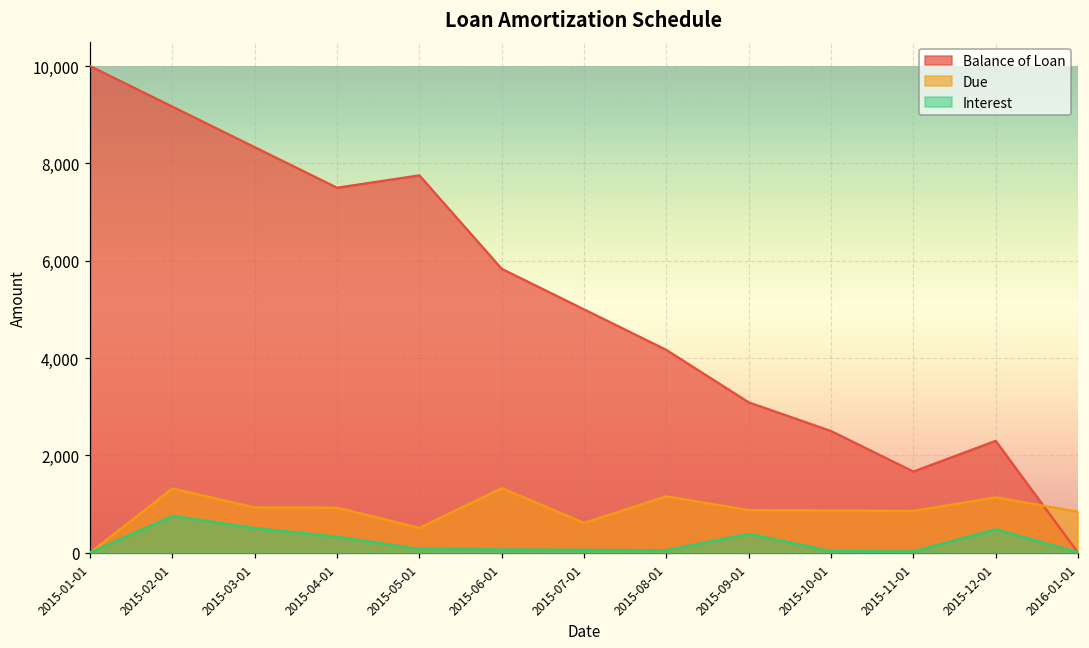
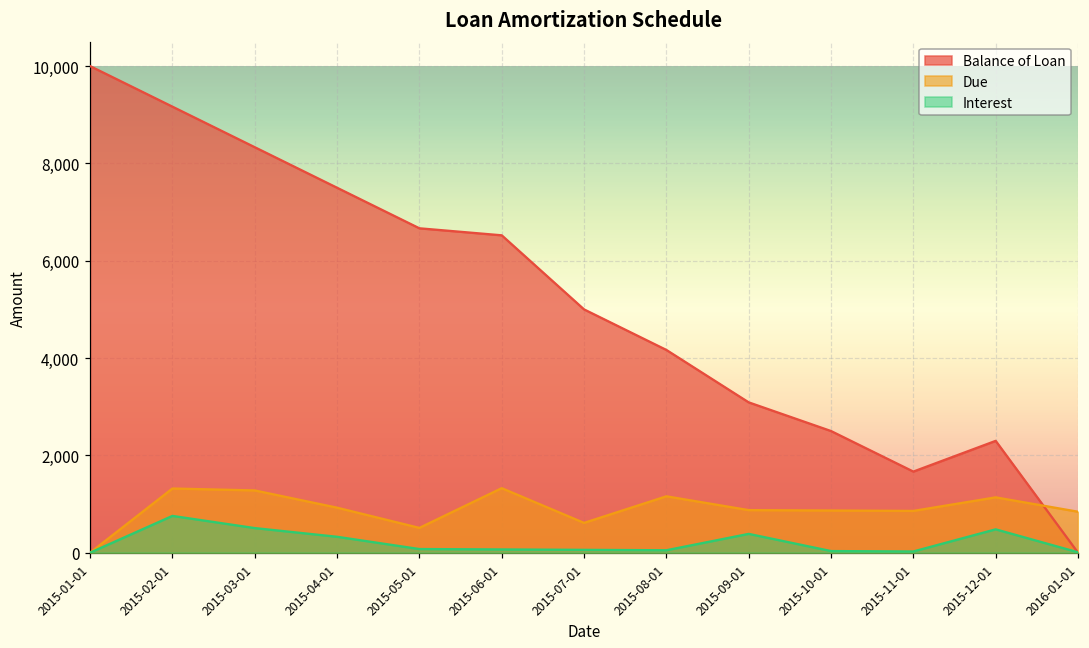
  {
    "Balance of Loan": {
      "2015-01-01": "10,000",
      "2015-02-01": "9,200",
      "2015-03-01": "8,300",
      "2015-04-01": "7,500",
-     "2015-05-01": "7,800",
-     "2015-06-01": "5,800",
+     "2015-05-01": "6,700",
+     "2015-06-01": "6,500",
      "2015-07-01": "5,000",
      "2015-08-01": "4,200",
      "2015-09-01": "3,100",
      "2015-10-01": "2,500",
      "2015-11-01": "1,700",
      "2015-12-01": "2,300"
    },
    "Due": {
      "2015-02-01": "1,300",
-     "2015-03-01": "900",
+     "2015-03-01": "1,300",
      "2015-04-01": "900",
      "2015-05-01": "500",
      "2015-06-01": "1,300",
      "2015-07-01": "600",
      "2015-08-01": "1,200",
      "2015-09-01": "900",
      "2015-10-01": "900",
      "2015-11-01": "900",
      "2015-12-01": "1,100",
      "2016-01-01": "800"
    },
    "Interest": {
      "2015-02-01": "800",
      "2015-03-01": "500",
      "2015-04-01": "300",
      "2015-05-01": "100",
      "2015-06-01": "100",
      "2015-07-01": "100",
      "2015-08-01": "100",
      "2015-09-01": "400",
      "2015-10-01": "0",
      "2015-11-01": "0",
      "2015-12-01": "500"
    }
  }
